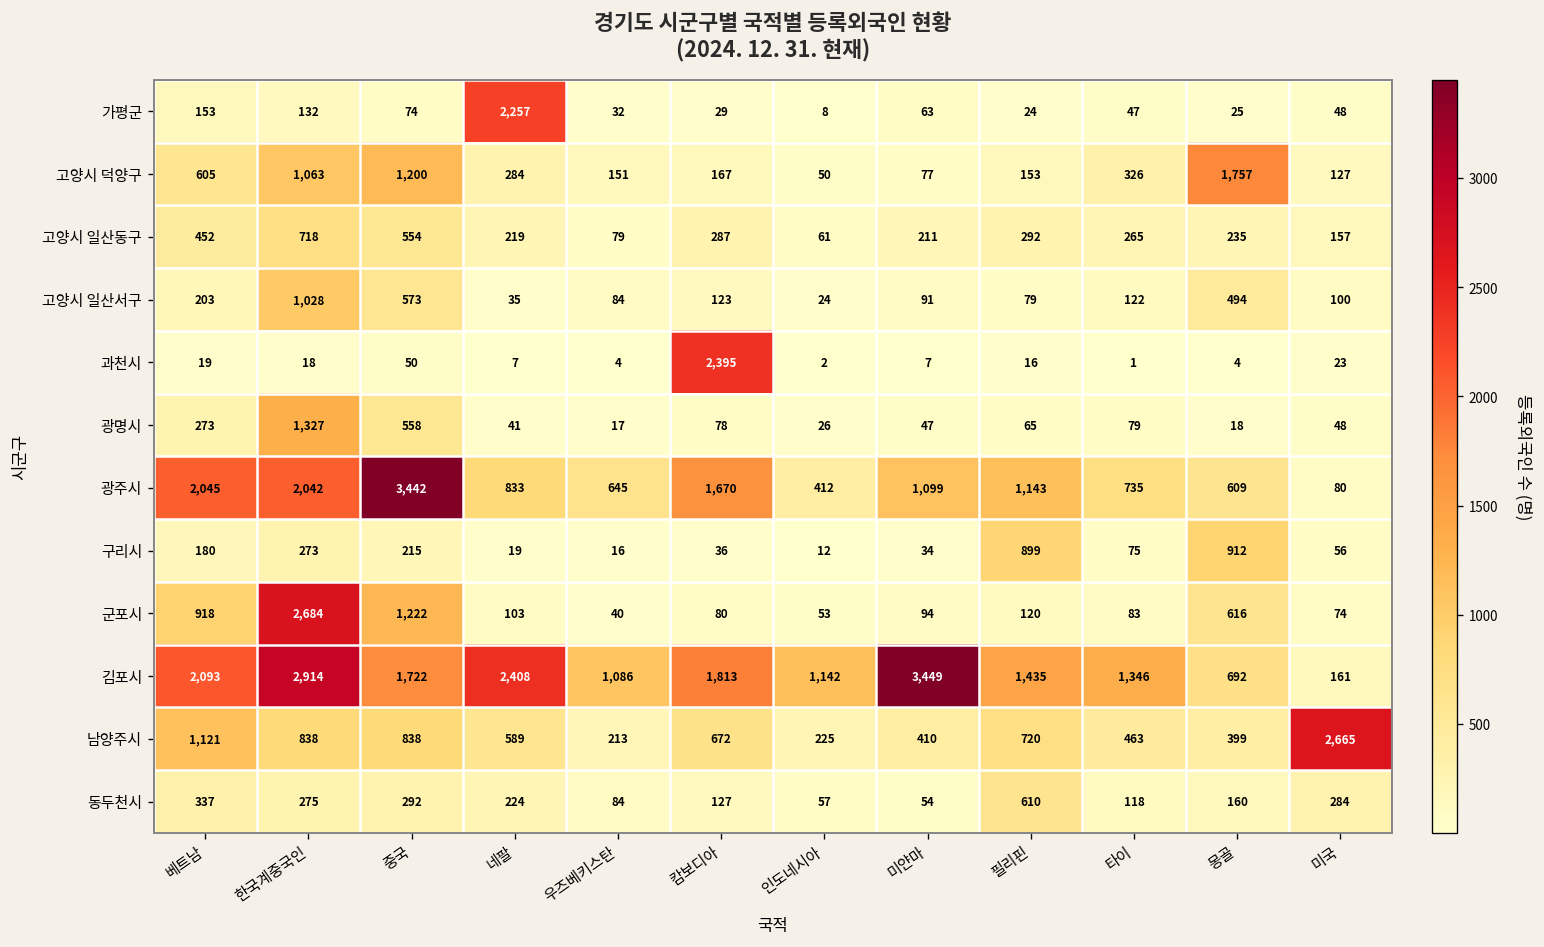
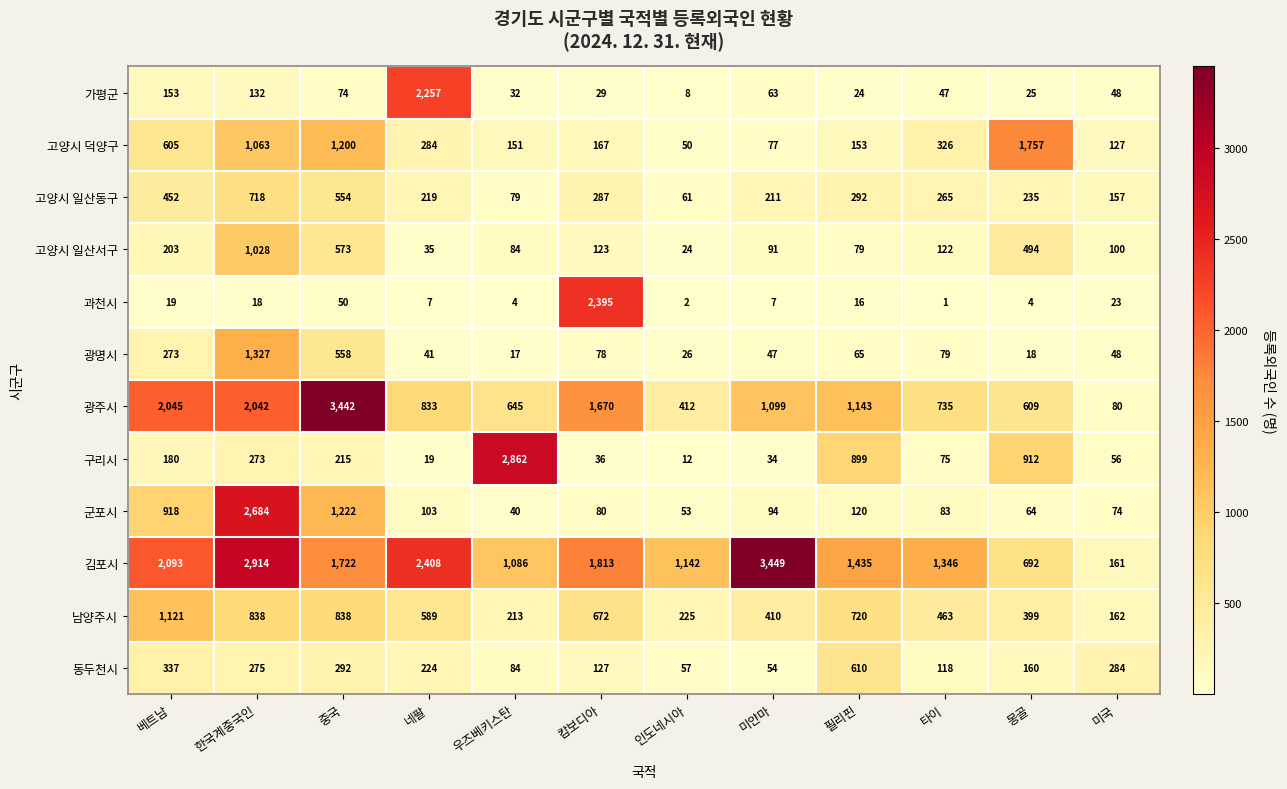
  {
    "가평군": {
      "베트남": "153",
      "한국계중국인": "132",
      "중국": "74",
      "네팔": "2,257",
      "우즈베키스탄": "32",
      "캄보디아": "29",
      "인도네시아": "8",
      "미얀마": "63",
      "필리핀": "24",
      "타이": "47",
      "몽골": "25",
      "미국": "48"
    },
    "고양시 덕양구": {
      "베트남": "605",
      "한국계중국인": "1,063",
      "중국": "1,200",
      "네팔": "284",
      "우즈베키스탄": "151",
      "캄보디아": "167",
      "인도네시아": "50",
      "미얀마": "77",
      "필리핀": "153",
      "타이": "326",
      "몽골": "1,757",
      "미국": "127"
    },
    "고양시 일산동구": {
      "베트남": "452",
      "한국계중국인": "718",
      "중국": "554",
      "네팔": "219",
      "우즈베키스탄": "79",
      "캄보디아": "287",
      "인도네시아": "61",
      "미얀마": "211",
      "필리핀": "292",
      "타이": "265",
      "몽골": "235",
      "미국": "157"
    },
    "고양시 일산서구": {
      "베트남": "203",
      "한국계중국인": "1,028",
      "중국": "573",
      "네팔": "35",
      "우즈베키스탄": "84",
      "캄보디아": "123",
      "인도네시아": "24",
      "미얀마": "91",
      "필리핀": "79",
      "타이": "122",
      "몽골": "494",
      "미국": "100"
    },
    "과천시": {
      "베트남": "19",
      "한국계중국인": "18",
      "중국": "50",
      "네팔": "7",
      "우즈베키스탄": "4",
      "캄보디아": "2,395",
      "인도네시아": "2",
      "미얀마": "7",
      "필리핀": "16",
      "타이": "1",
      "몽골": "4",
      "미국": "23"
    },
    "광명시": {
      "베트남": "273",
      "한국계중국인": "1,327",
      "중국": "558",
      "네팔": "41",
      "우즈베키스탄": "17",
      "캄보디아": "78",
      "인도네시아": "26",
      "미얀마": "47",
      "필리핀": "65",
      "타이": "79",
      "몽골": "18",
      "미국": "48"
    },
    "광주시": {
      "베트남": "2,045",
      "한국계중국인": "2,042",
      "중국": "3,442",
      "네팔": "833",
      "우즈베키스탄": "645",
      "캄보디아": "1,670",
      "인도네시아": "412",
      "미얀마": "1,099",
      "필리핀": "1,143",
      "타이": "735",
      "몽골": "609",
      "미국": "80"
    },
    "구리시": {
      "베트남": "180",
      "한국계중국인": "273",
      "중국": "215",
      "네팔": "19",
-     "우즈베키스탄": "16",
+     "우즈베키스탄": "2,862",
      "캄보디아": "36",
      "인도네시아": "12",
      "미얀마": "34",
      "필리핀": "899",
      "타이": "75",
      "몽골": "912",
      "미국": "56"
    },
    "군포시": {
      "베트남": "918",
      "한국계중국인": "2,684",
      "중국": "1,222",
      "네팔": "103",
      "우즈베키스탄": "40",
      "캄보디아": "80",
      "인도네시아": "53",
      "미얀마": "94",
      "필리핀": "120",
      "타이": "83",
-     "몽골": "616",
+     "몽골": "64",
      "미국": "74"
    },
    "김포시": {
      "베트남": "2,093",
      "한국계중국인": "2,914",
      "중국": "1,722",
      "네팔": "2,408",
      "우즈베키스탄": "1,086",
      "캄보디아": "1,813",
      "인도네시아": "1,142",
      "미얀마": "3,449",
      "필리핀": "1,435",
      "타이": "1,346",
      "몽골": "692",
      "미국": "161"
    },
    "남양주시": {
      "베트남": "1,121",
      "한국계중국인": "838",
      "중국": "838",
      "네팔": "589",
      "우즈베키스탄": "213",
      "캄보디아": "672",
      "인도네시아": "225",
      "미얀마": "410",
      "필리핀": "720",
      "타이": "463",
      "몽골": "399",
-     "미국": "2,665"
+     "미국": "162"
    },
    "동두천시": {
      "베트남": "337",
      "한국계중국인": "275",
      "중국": "292",
      "네팔": "224",
      "우즈베키스탄": "84",
      "캄보디아": "127",
      "인도네시아": "57",
      "미얀마": "54",
      "필리핀": "610",
      "타이": "118",
      "몽골": "160",
      "미국": "284"
    }
  }
